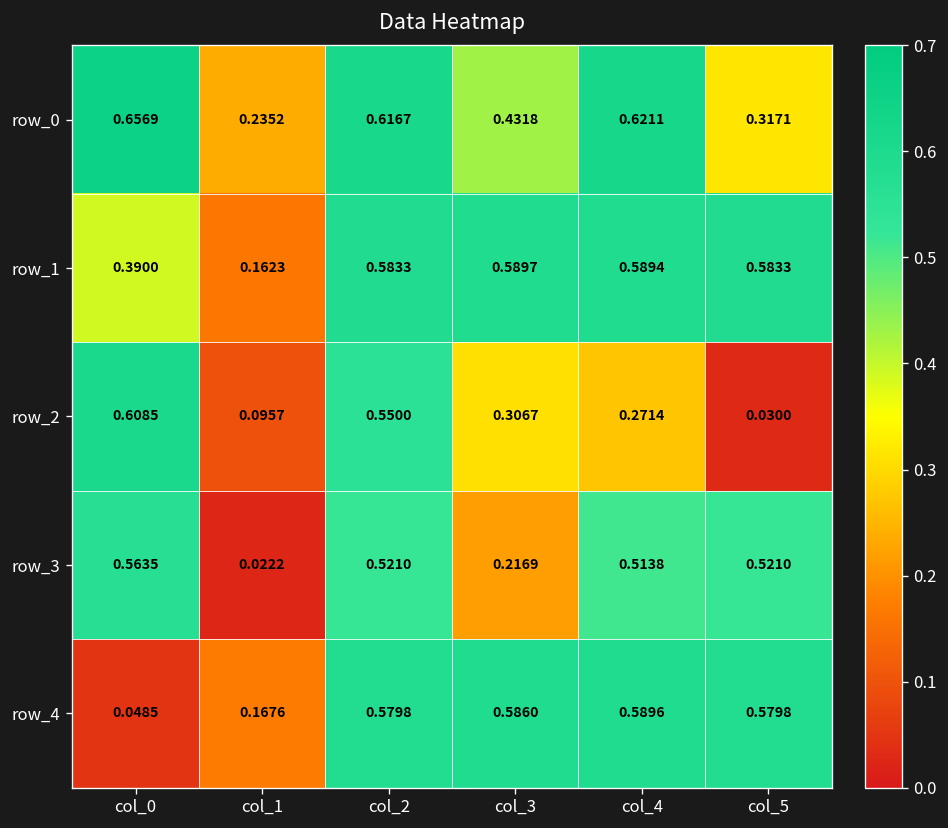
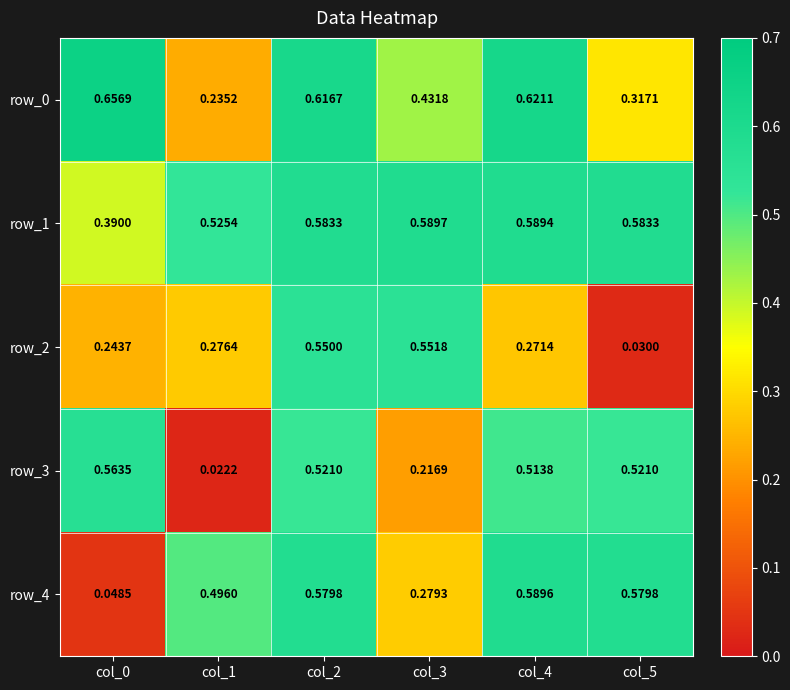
  {
    "row_0": {
      "col_0": 0.6569,
      "col_1": 0.2352,
      "col_2": 0.6167,
      "col_3": 0.4318,
      "col_4": 0.6211,
      "col_5": 0.3171
    },
    "row_1": {
      "col_0": 0.3900,
-     "col_1": 0.1623,
+     "col_1": 0.5254,
      "col_2": 0.5833,
      "col_3": 0.5897,
      "col_4": 0.5894,
      "col_5": 0.5833
    },
    "row_2": {
-     "col_0": 0.6085,
-     "col_1": 0.0957,
+     "col_0": 0.2437,
+     "col_1": 0.2764,
      "col_2": 0.5500,
-     "col_3": 0.3067,
+     "col_3": 0.5518,
      "col_4": 0.2714,
      "col_5": 0.0300
    },
    "row_3": {
      "col_0": 0.5635,
      "col_1": 0.0222,
      "col_2": 0.5210,
      "col_3": 0.2169,
      "col_4": 0.5138,
      "col_5": 0.5210
    },
    "row_4": {
      "col_0": 0.0485,
-     "col_1": 0.1676,
+     "col_1": 0.4960,
      "col_2": 0.5798,
-     "col_3": 0.5860,
+     "col_3": 0.2793,
      "col_4": 0.5896,
      "col_5": 0.5798
    }
  }
